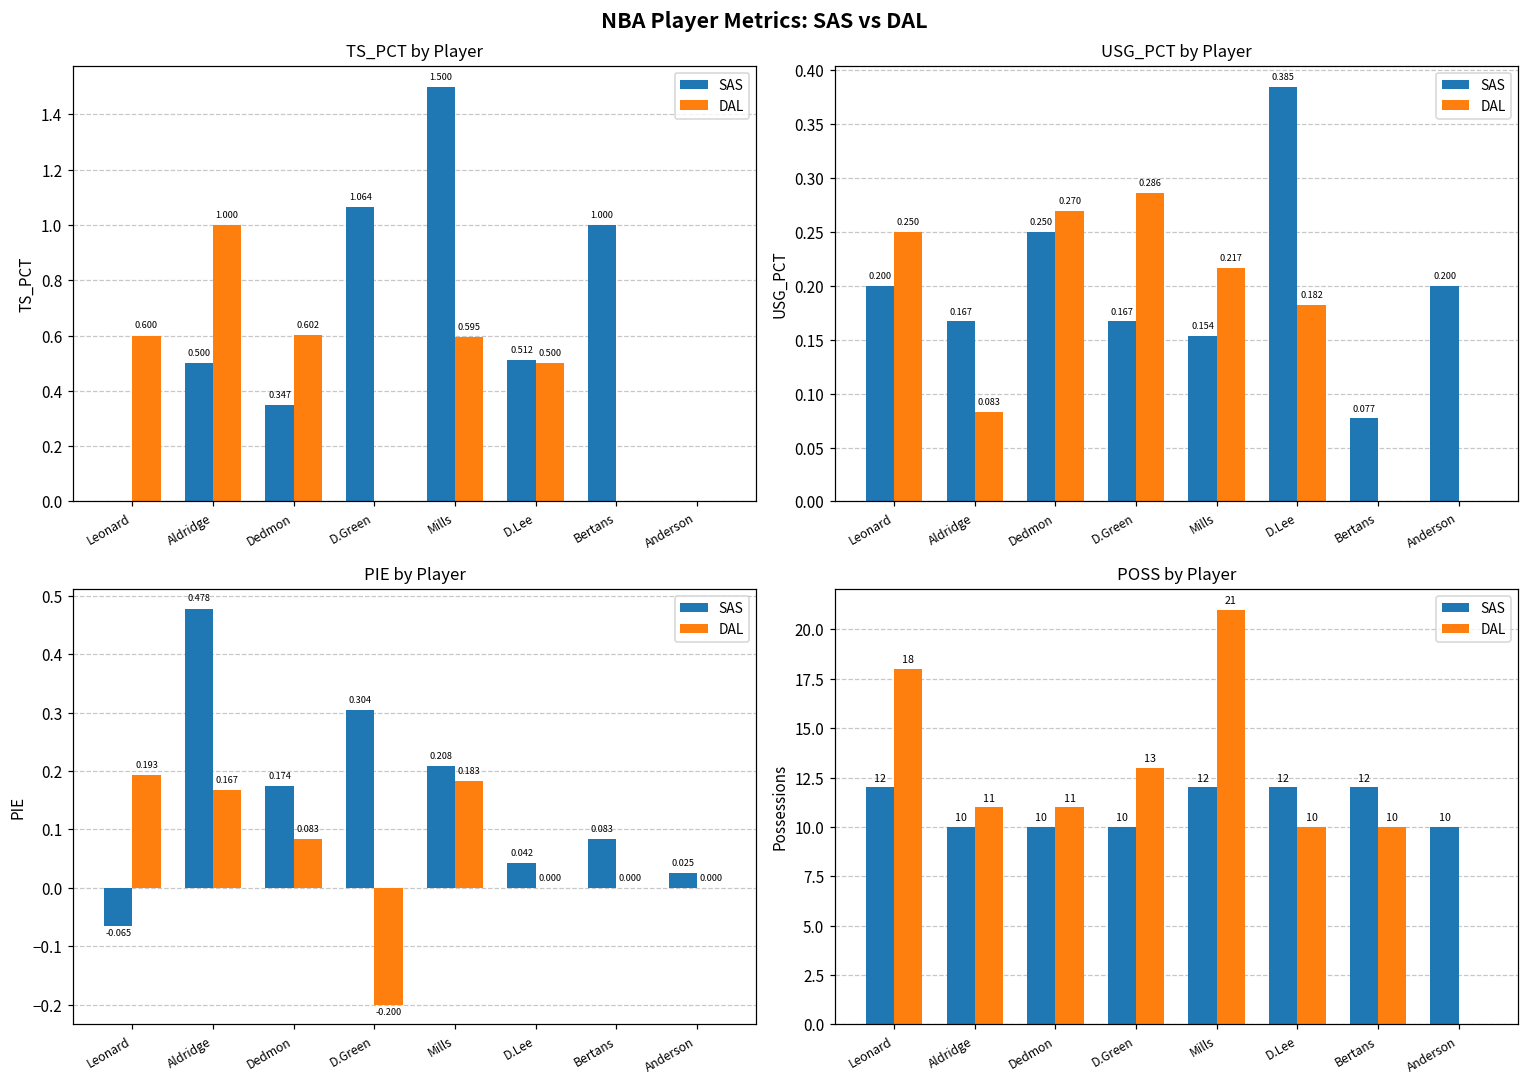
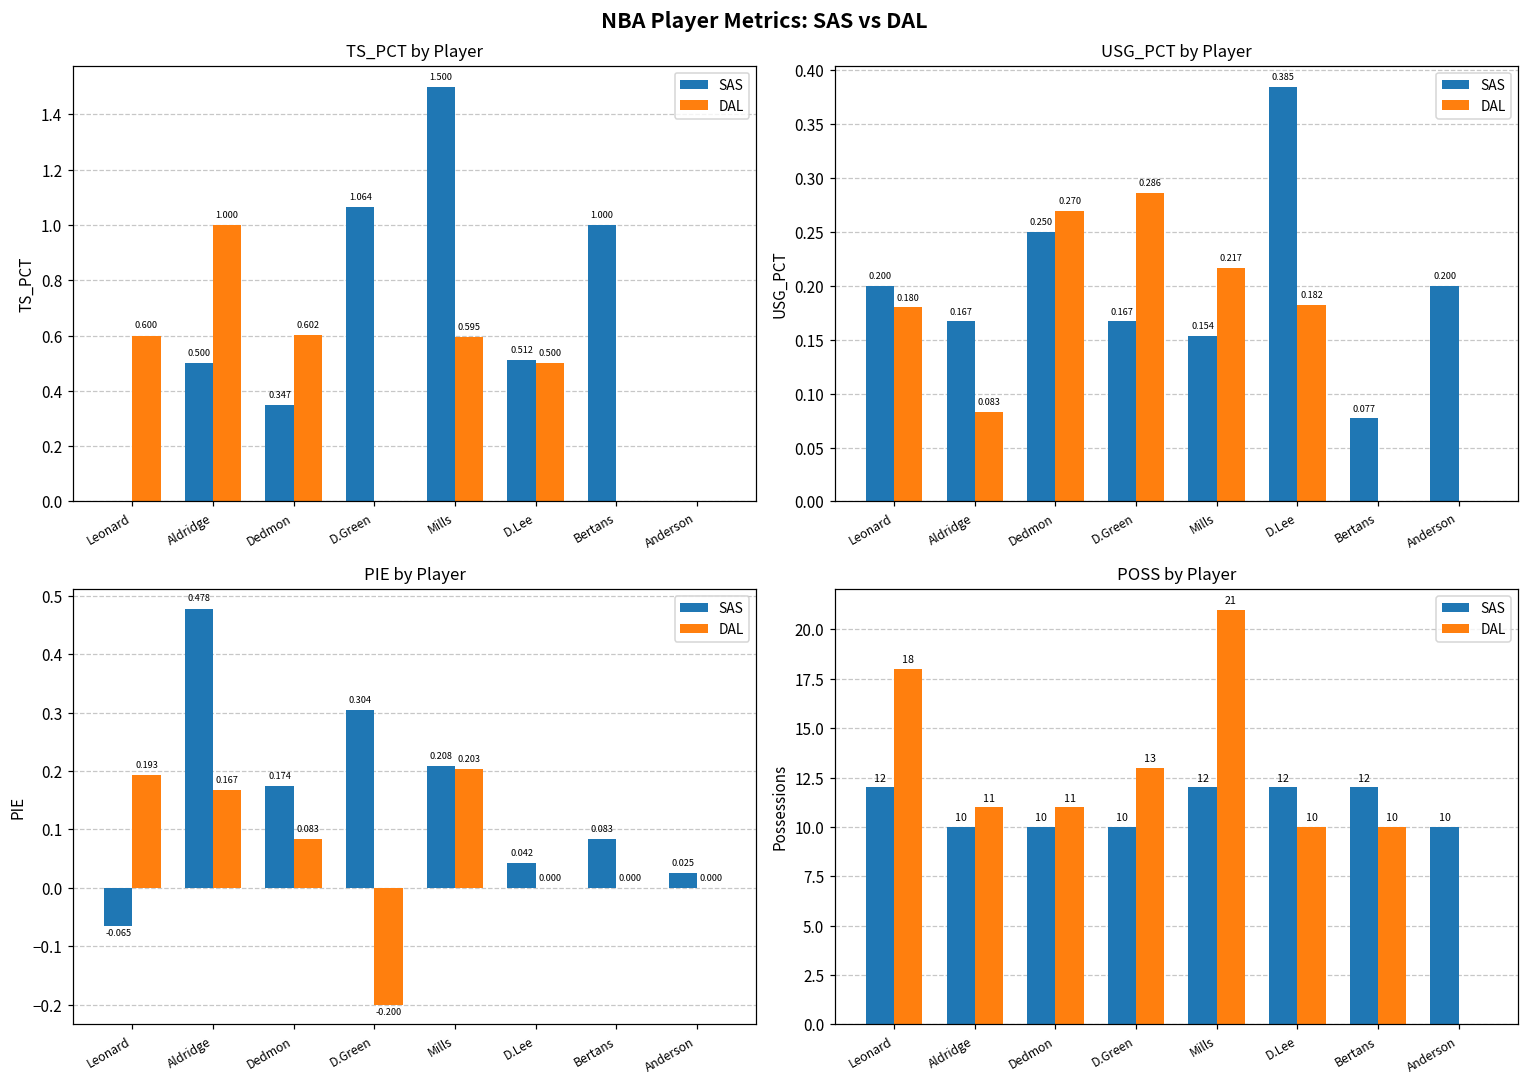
  {
    "TS_PCT by Player": {
      "SAS": {
        "Aldridge": 0.500,
        "Dedmon": 0.347,
        "D.Green": 1.064,
        "Mills": 1.500,
        "D.Lee": 0.512,
        "Bertans": 1.000
      },
      "DAL": {
        "Leonard": 0.600,
        "Aldridge": 1.000,
        "Dedmon": 0.602,
        "Mills": 0.595,
        "D.Lee": 0.500
      }
    },
    "USG_PCT by Player": {
      "SAS": {
        "Leonard": 0.200,
        "Aldridge": 0.167,
        "Dedmon": 0.250,
        "D.Green": 0.167,
        "Mills": 0.154,
        "D.Lee": 0.385,
        "Bertans": 0.077,
        "Anderson": 0.200
      },
      "DAL": {
-       "Leonard": 0.250,
+       "Leonard": 0.180,
        "Aldridge": 0.083,
        "Dedmon": 0.270,
        "D.Green": 0.286,
        "Mills": 0.217,
        "D.Lee": 0.182
      }
    },
    "PIE by Player": {
      "SAS": {
        "Leonard": -0.065,
        "Aldridge": 0.478,
        "Dedmon": 0.174,
        "D.Green": 0.304,
        "Mills": 0.208,
        "D.Lee": 0.042,
        "Bertans": 0.083,
        "Anderson": 0.025
      },
      "DAL": {
        "Leonard": 0.193,
        "Aldridge": 0.167,
        "Dedmon": 0.083,
        "D.Green": -0.200,
-       "Mills": 0.183,
+       "Mills": 0.203,
        "D.Lee": 0.000,
        "Bertans": 0.000,
        "Anderson": 0.000
      }
    },
    "POSS by Player": {
      "SAS": {
        "Leonard": 12,
        "Aldridge": 10,
        "Dedmon": 10,
        "D.Green": 10,
        "Mills": 12,
        "D.Lee": 12,
        "Bertans": 12,
        "Anderson": 10
      },
      "DAL": {
        "Leonard": 18,
        "Aldridge": 11,
        "Dedmon": 11,
        "D.Green": 13,
        "Mills": 21,
        "D.Lee": 10,
        "Bertans": 10
      }
    }
  }
